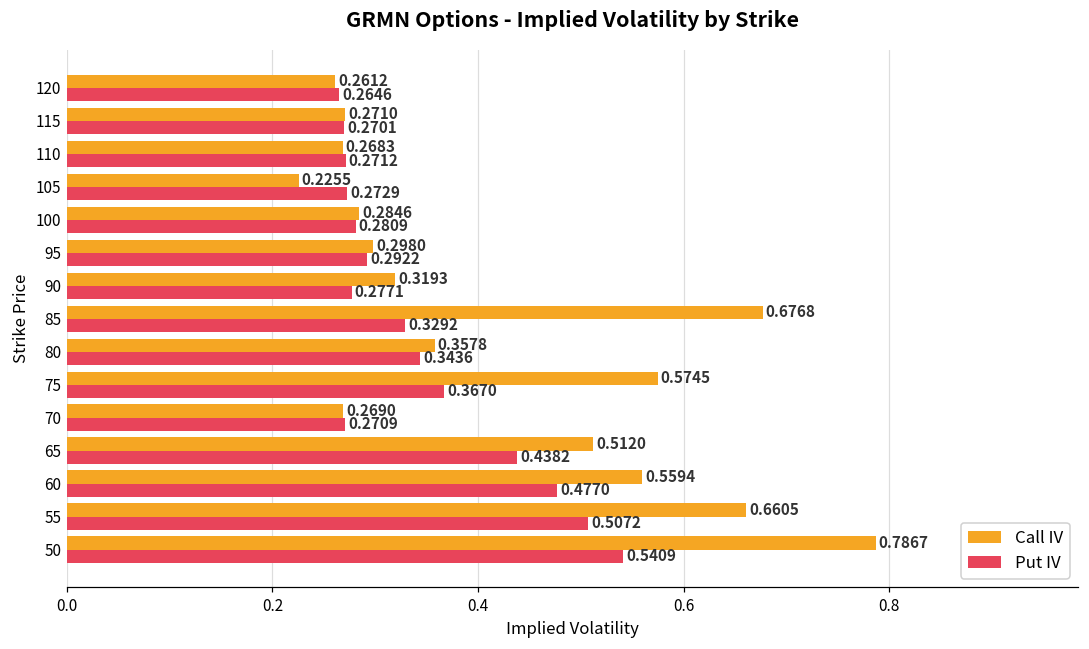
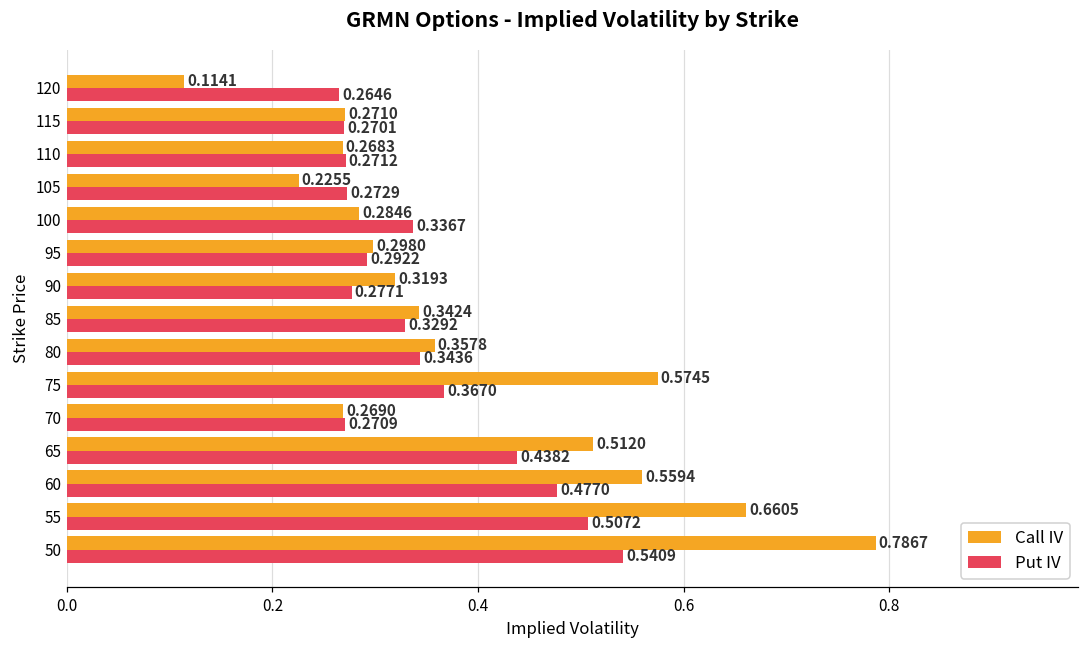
  {
    "Call IV": {
-     "120": 0.2612,
+     "120": 0.1141,
      "115": 0.2710,
      "110": 0.2683,
      "105": 0.2255,
      "100": 0.2846,
      "95": 0.2980,
      "90": 0.3193,
-     "85": 0.6768,
+     "85": 0.3424,
      "80": 0.3578,
      "75": 0.5745,
      "70": 0.2690,
      "65": 0.5120,
      "60": 0.5594,
      "55": 0.6605,
      "50": 0.7867
    },
    "Put IV": {
      "120": 0.2646,
      "115": 0.2701,
      "110": 0.2712,
      "105": 0.2729,
-     "100": 0.2809,
+     "100": 0.3367,
      "95": 0.2922,
      "90": 0.2771,
      "85": 0.3292,
      "80": 0.3436,
      "75": 0.3670,
      "70": 0.2709,
      "65": 0.4382,
      "60": 0.4770,
      "55": 0.5072,
      "50": 0.5409
    }
  }
